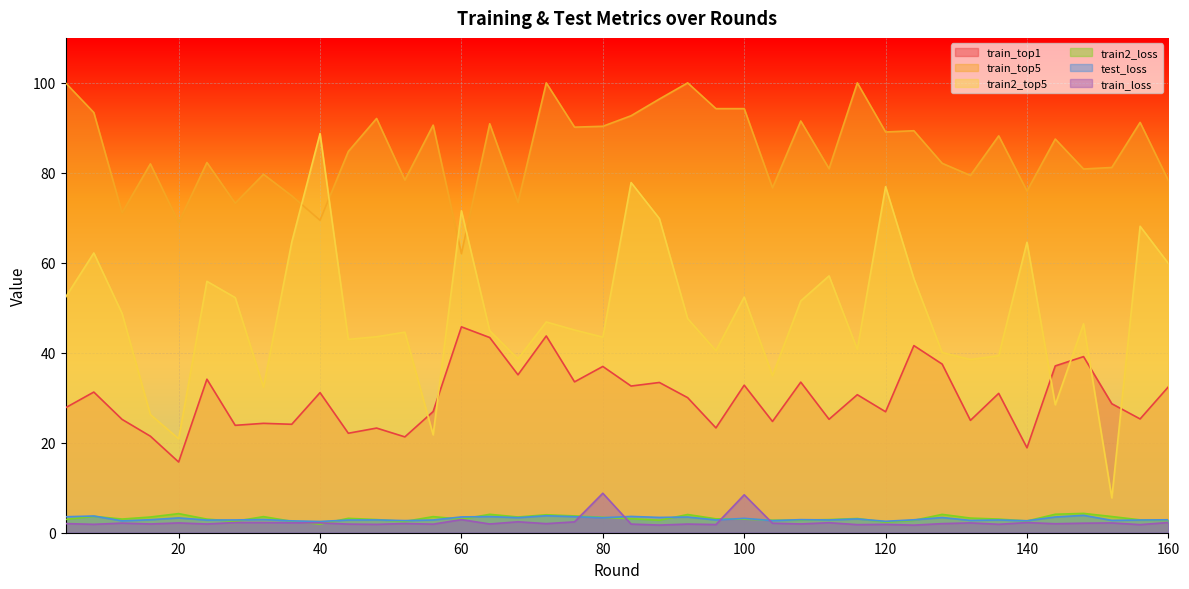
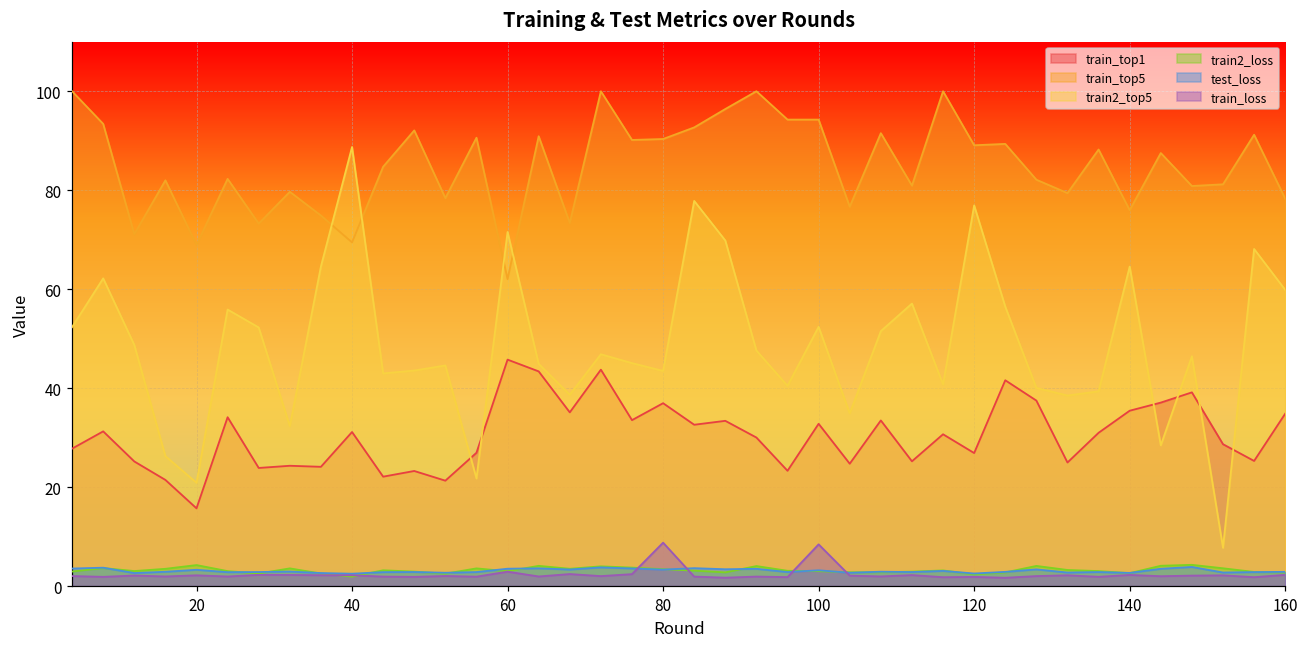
  {
    "train_top1": {
      "20": 16,
      "40": 31,
      "60": 46,
      "80": 37,
      "100": 33,
      "120": 27,
-     "140": 19,
-     "160": 32
+     "140": 35,
+     "160": 35
    },
    "train2_loss": {
      "20": 4
    },
    "test_loss": {
      "20": 3
    },
    "train_loss": {
      "20": 2,
      "80": 9,
      "100": 8
    }
  }
